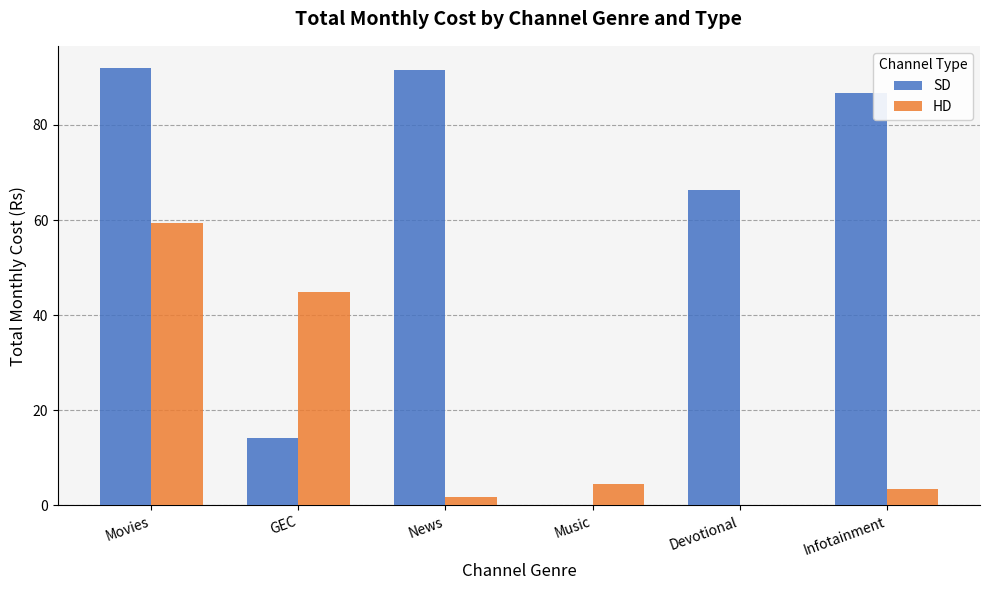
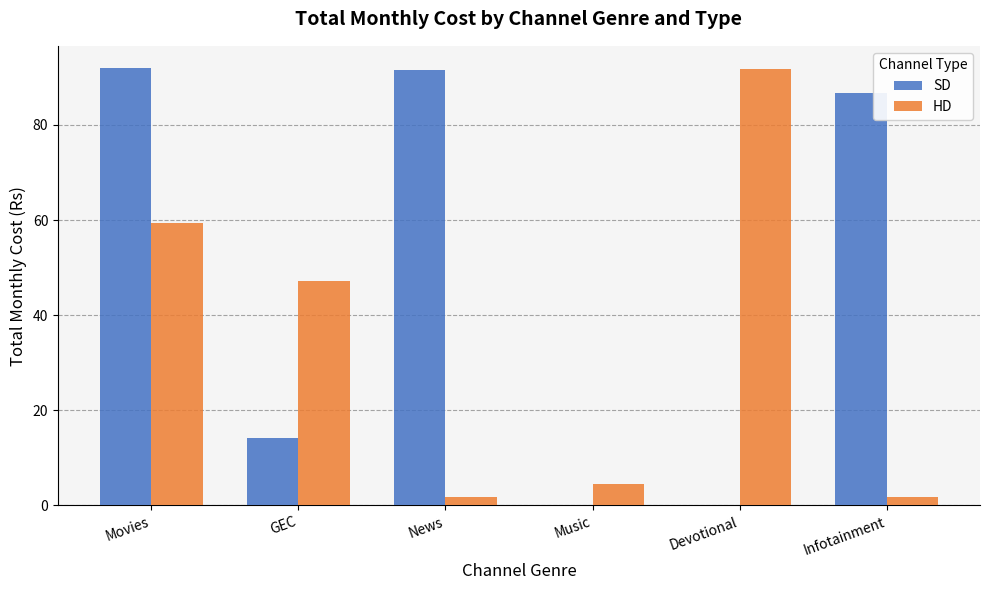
  {
    "SD": {
      "Movies": 92,
      "GEC": 14,
      "News": 92,
      "Music": 0,
-     "Devotional": 66,
+     "Devotional": 0,
      "Infotainment": 87
    },
    "HD": {
      "Movies": 59,
-     "GEC": 45,
+     "GEC": 47,
      "News": 2,
      "Music": 5,
-     "Devotional": 0,
-     "Infotainment": 4
+     "Devotional": 92,
+     "Infotainment": 2
    }
  }
